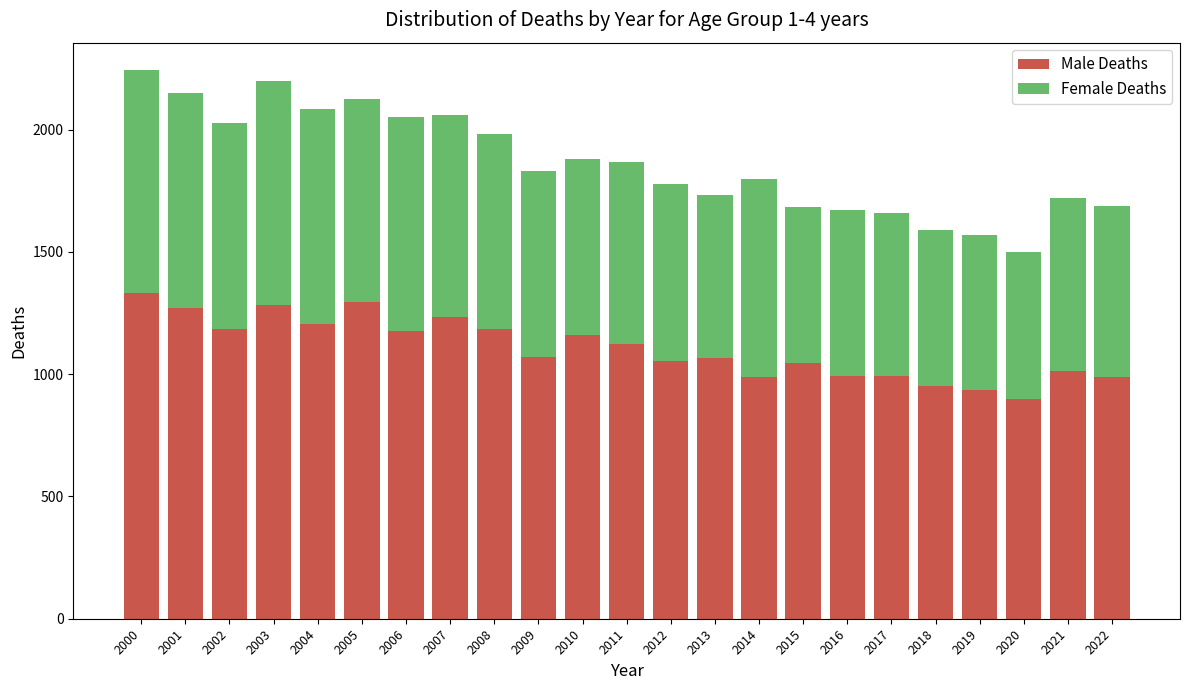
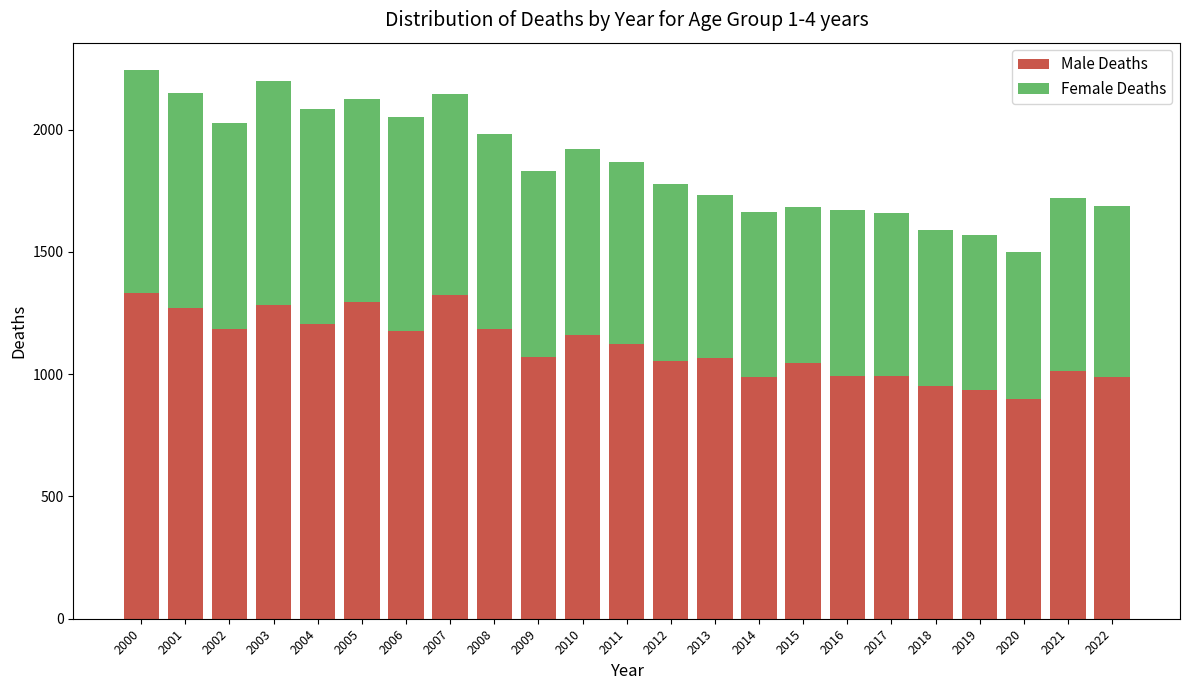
  {
    "Male Deaths": {
      "2000": 1330,
      "2001": 1270,
      "2002": 1190,
      "2003": 1280,
      "2004": 1200,
      "2005": 1300,
      "2006": 1180,
-     "2007": 1240,
+     "2007": 1320,
      "2008": 1190,
      "2009": 1070,
      "2010": 1160,
      "2011": 1120,
      "2012": 1060,
      "2013": 1070,
      "2014": 990,
      "2015": 1040,
      "2016": 990,
      "2017": 990,
      "2018": 950,
      "2019": 940,
      "2020": 900,
      "2021": 1010,
      "2022": 990
    },
    "Female Deaths": {
      "2000": 910,
      "2001": 880,
      "2002": 840,
      "2003": 920,
      "2004": 880,
      "2005": 830,
      "2006": 880,
      "2007": 820,
      "2008": 800,
      "2009": 760,
-     "2010": 720,
+     "2010": 760,
      "2011": 750,
      "2012": 720,
      "2013": 670,
-     "2014": 810,
+     "2014": 670,
      "2015": 640,
      "2016": 680,
      "2017": 670,
      "2018": 640,
      "2019": 640,
      "2020": 600,
      "2021": 710,
      "2022": 700
    }
  }
